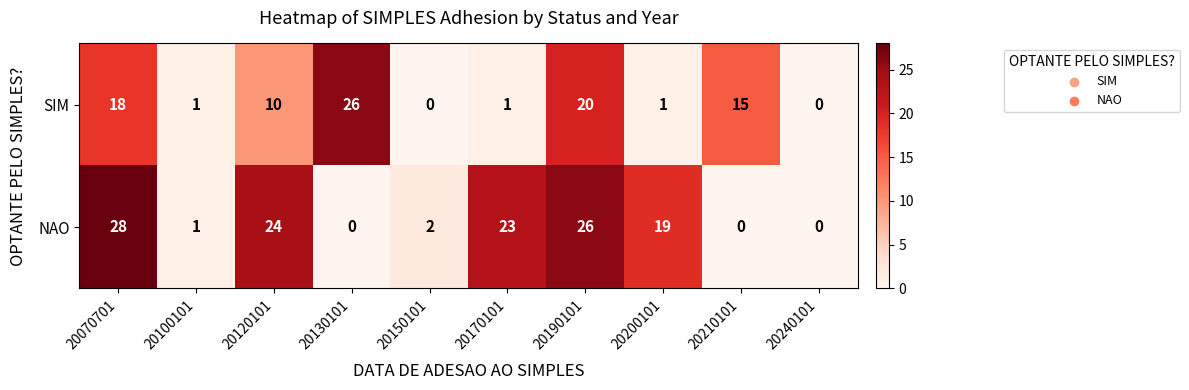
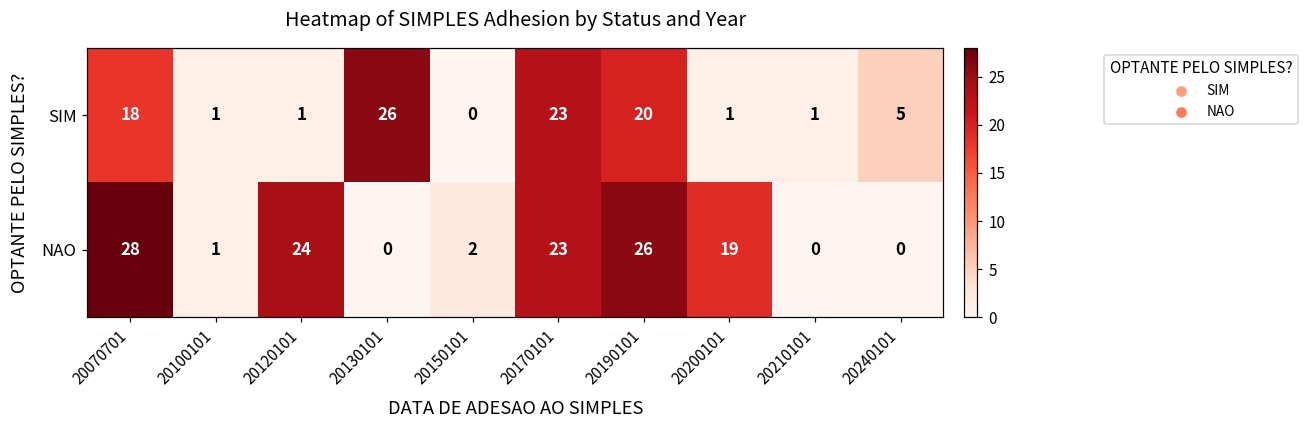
  {
    "SIM": {
      "20070701": 18,
      "20100101": 1,
-     "20120101": 10,
+     "20120101": 1,
      "20130101": 26,
      "20150101": 0,
-     "20170101": 1,
+     "20170101": 23,
      "20190101": 20,
      "20200101": 1,
-     "20210101": 15,
-     "20240101": 0
+     "20210101": 1,
+     "20240101": 5
    },
    "NAO": {
      "20070701": 28,
      "20100101": 1,
      "20120101": 24,
      "20130101": 0,
      "20150101": 2,
      "20170101": 23,
      "20190101": 26,
      "20200101": 19,
      "20210101": 0,
      "20240101": 0
    }
  }
